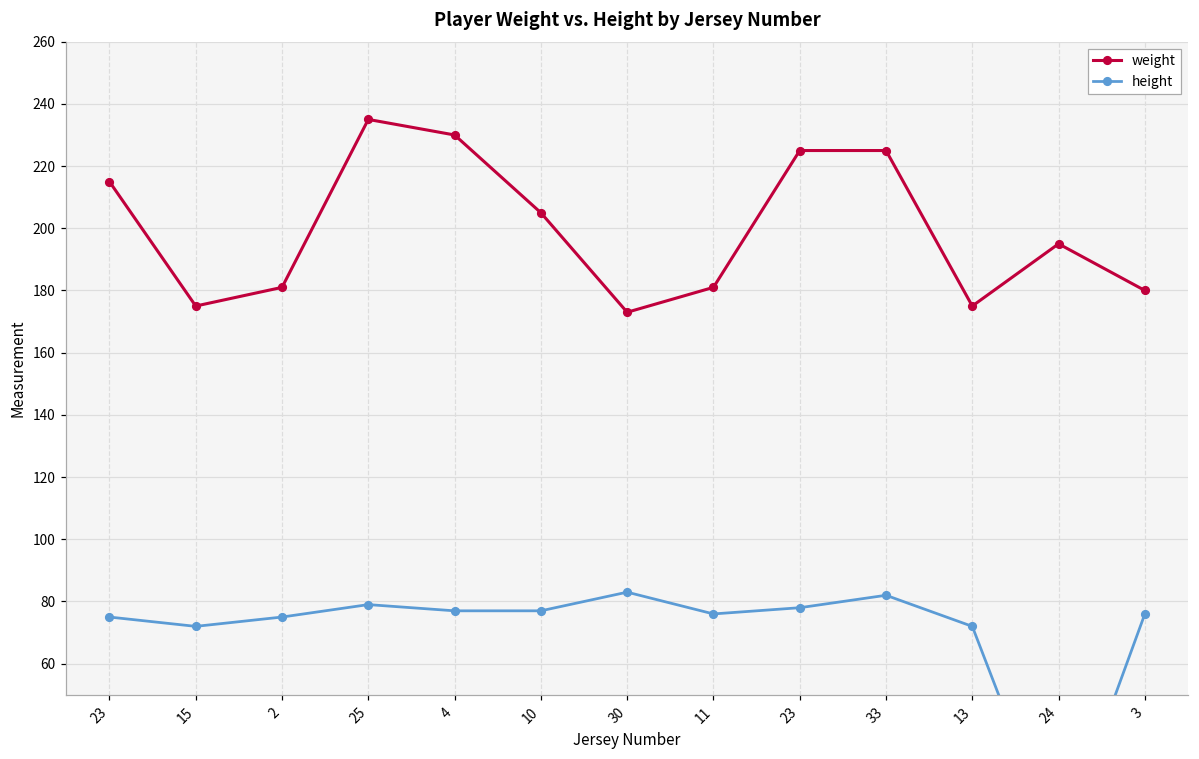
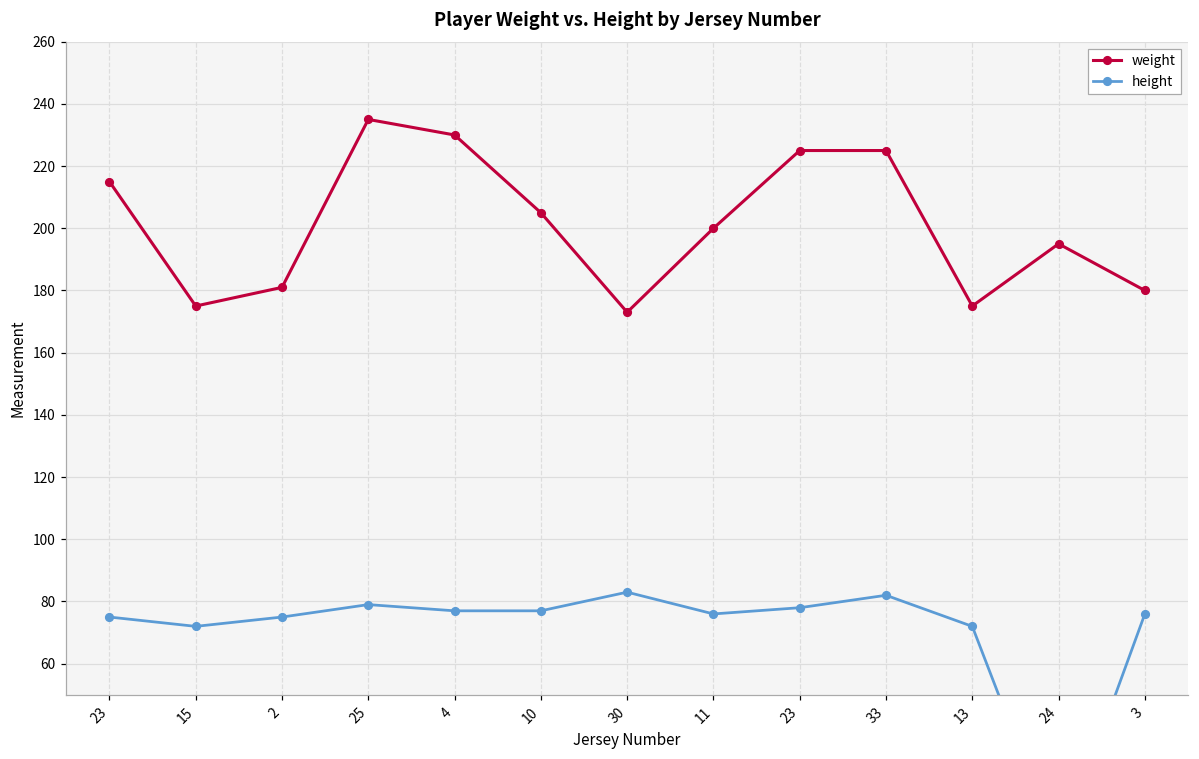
  {
    "weight": {
      "15": 175,
      "2": 181,
      "25": 235,
      "4": 230,
      "10": 205,
      "30": 173,
-     "11": 181,
+     "11": 200,
      "33": 225,
      "13": 175,
      "24": 195,
      "3": 180
    },
    "height": {
      "15": 72,
      "2": 75,
      "25": 79,
      "4": 77,
      "10": 77,
      "30": 83,
      "11": 76,
      "33": 82,
      "13": 72,
      "3": 76
    }
  }
